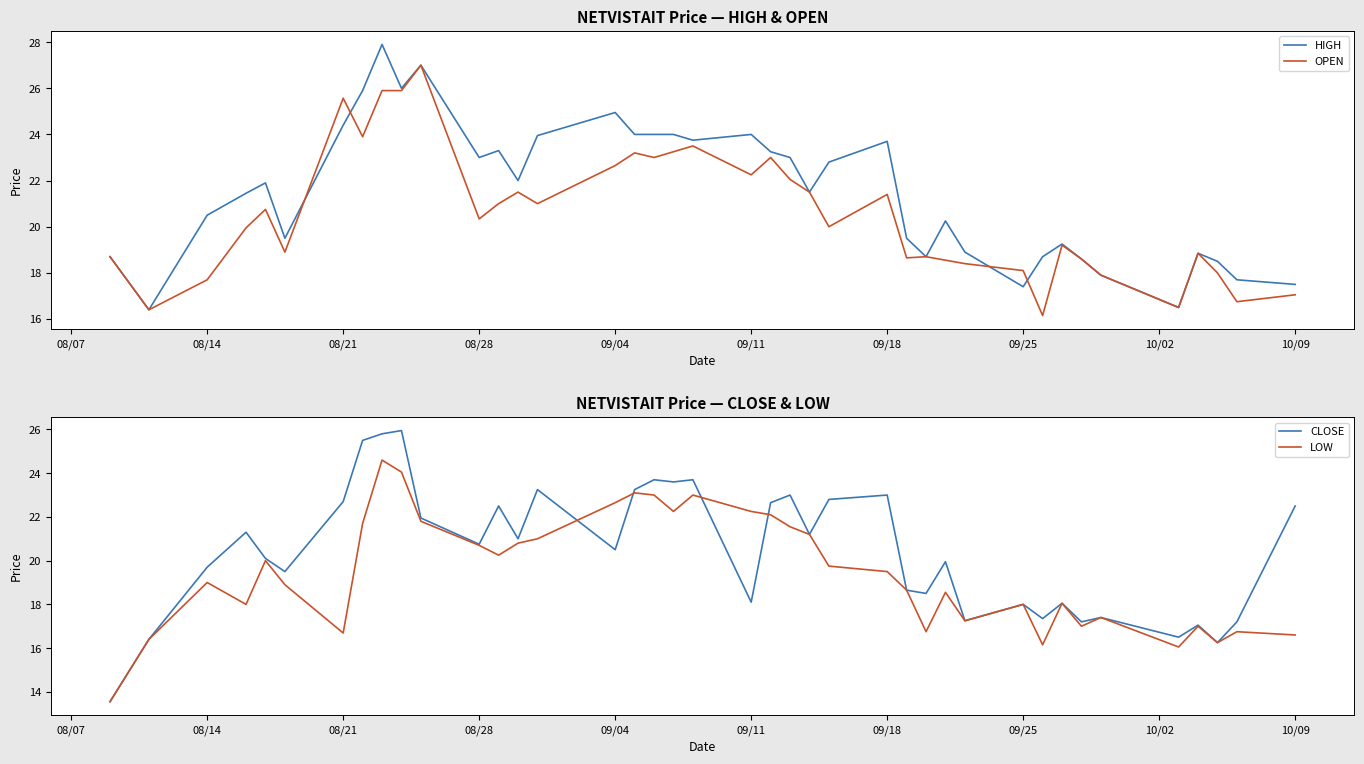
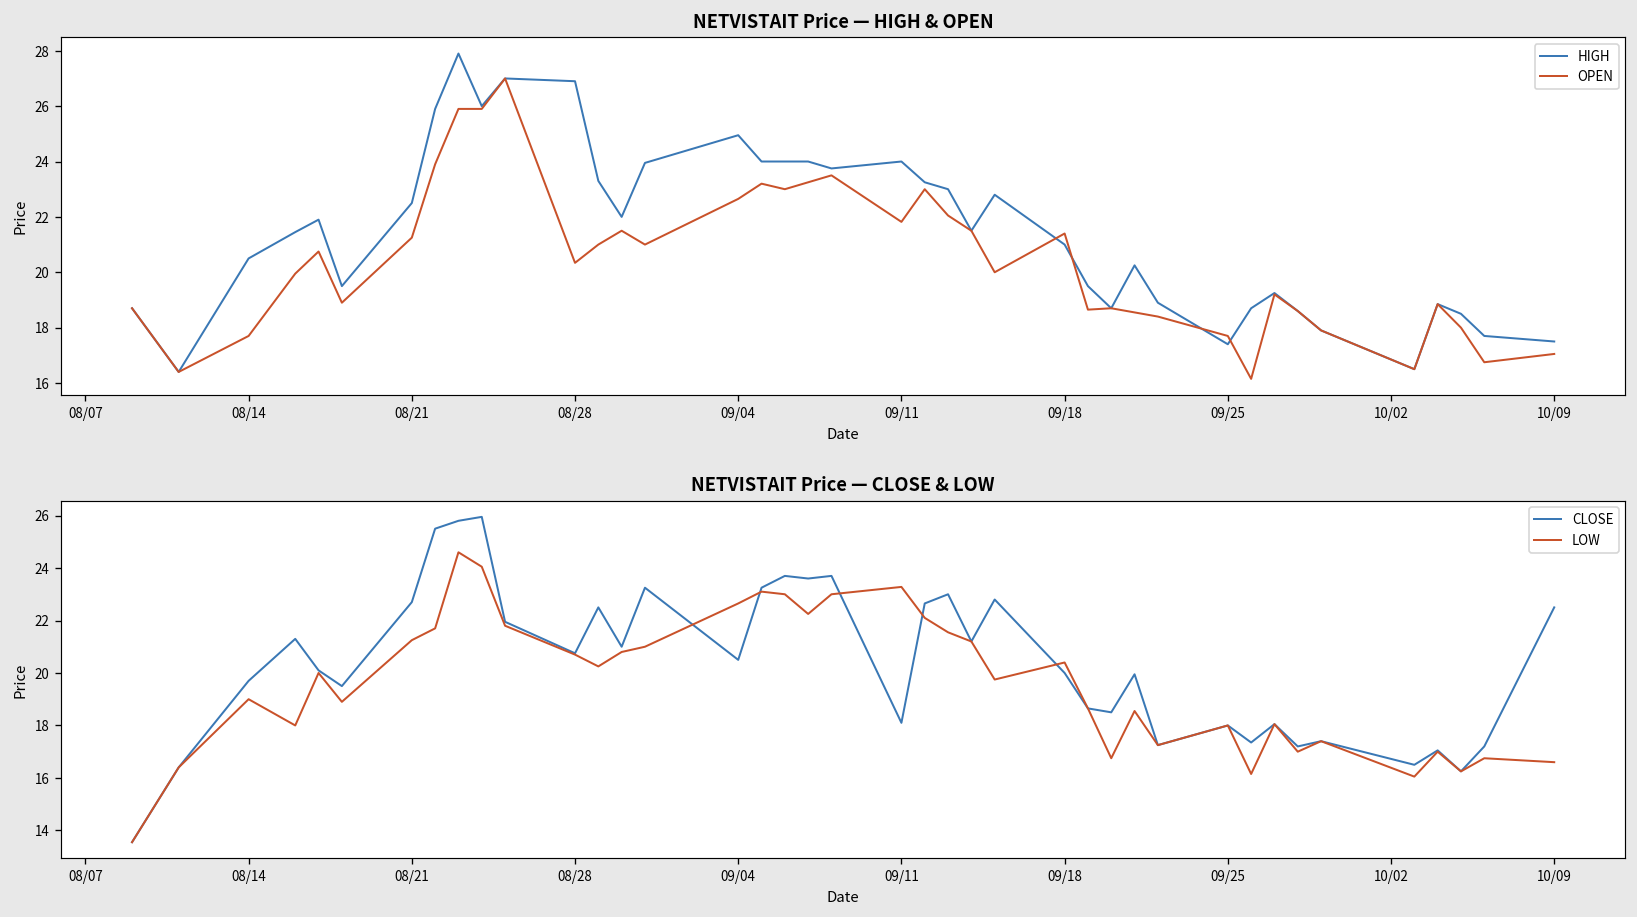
  {
    "NETVISTAIT Price — HIGH & OPEN": {
      "HIGH": {
        "08/14": 20.5,
-       "08/21": 24.4,
-       "08/28": 23.0,
+       "08/21": 22.5,
+       "08/28": 26.9,
        "09/04": 25.0,
        "09/11": 24.0,
-       "09/18": 23.7,
+       "09/18": 21.0,
        "09/25": 17.4,
        "10/09": 17.5
      },
      "OPEN": {
        "08/14": 17.7,
-       "08/21": 25.6,
+       "08/21": 21.3,
        "08/28": 20.3,
        "09/04": 22.7,
-       "09/11": 22.3,
+       "09/11": 21.8,
        "09/18": 21.4,
-       "09/25": 18.1,
+       "09/25": 17.7,
        "10/09": 17.1
      }
    },
    "NETVISTAIT Price — CLOSE & LOW": {
      "CLOSE": {
        "08/14": 19.7,
        "08/21": 22.7,
        "09/04": 20.5,
        "09/11": 18,
-       "09/18": 23,
+       "09/18": 20,
        "10/09": 22.5
      },
      "LOW": {
        "08/14": 19.0,
-       "08/21": 16.7,
+       "08/21": 21.3,
        "09/04": 22.7,
-       "09/11": 22.3,
-       "09/18": 19.5,
+       "09/11": 23.3,
+       "09/18": 20.4,
        "10/09": 16.6
      }
    }
  }
